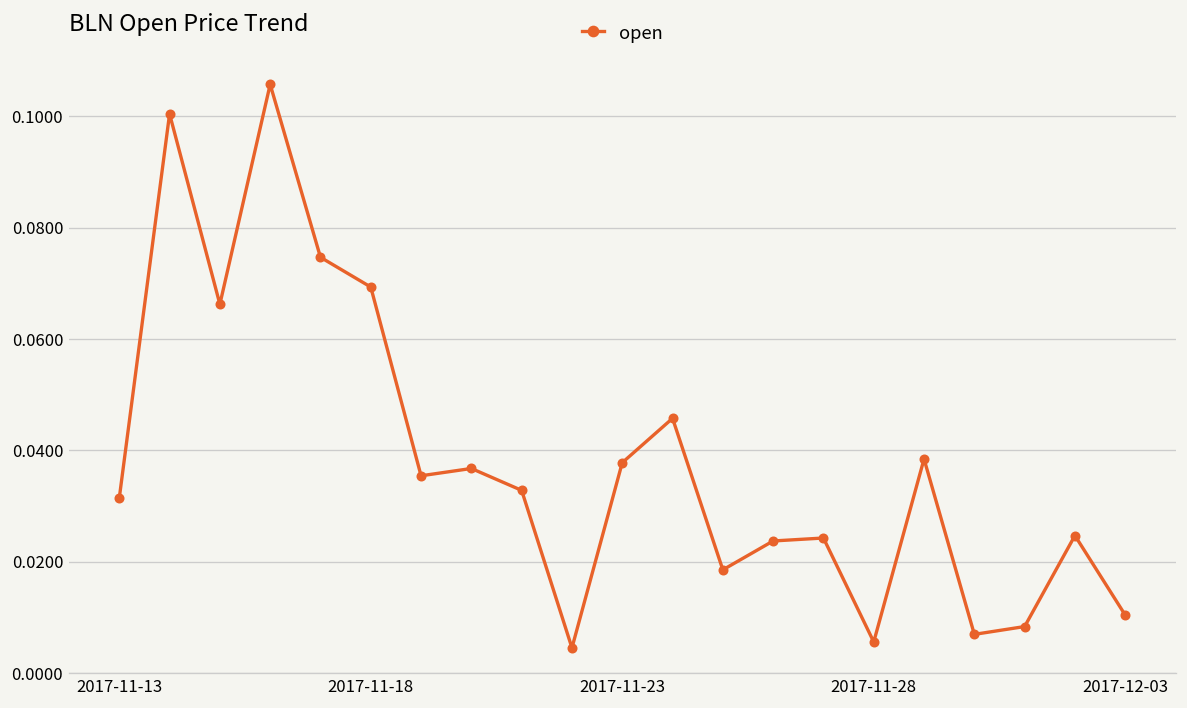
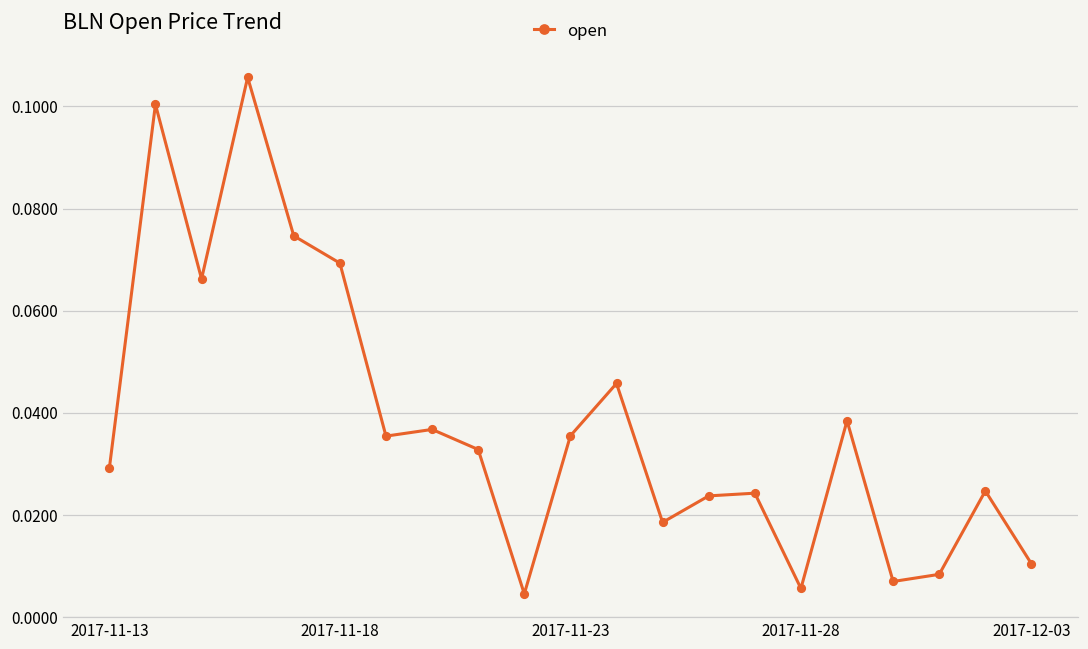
  {
-   "2017-11-13": 0.031,
+   "2017-11-13": 0.029,
    "2017-11-18": 0.069,
-   "2017-11-23": 0.038,
+   "2017-11-23": 0.036,
    "2017-11-28": 0.006,
    "2017-12-03": 0.010
  }
